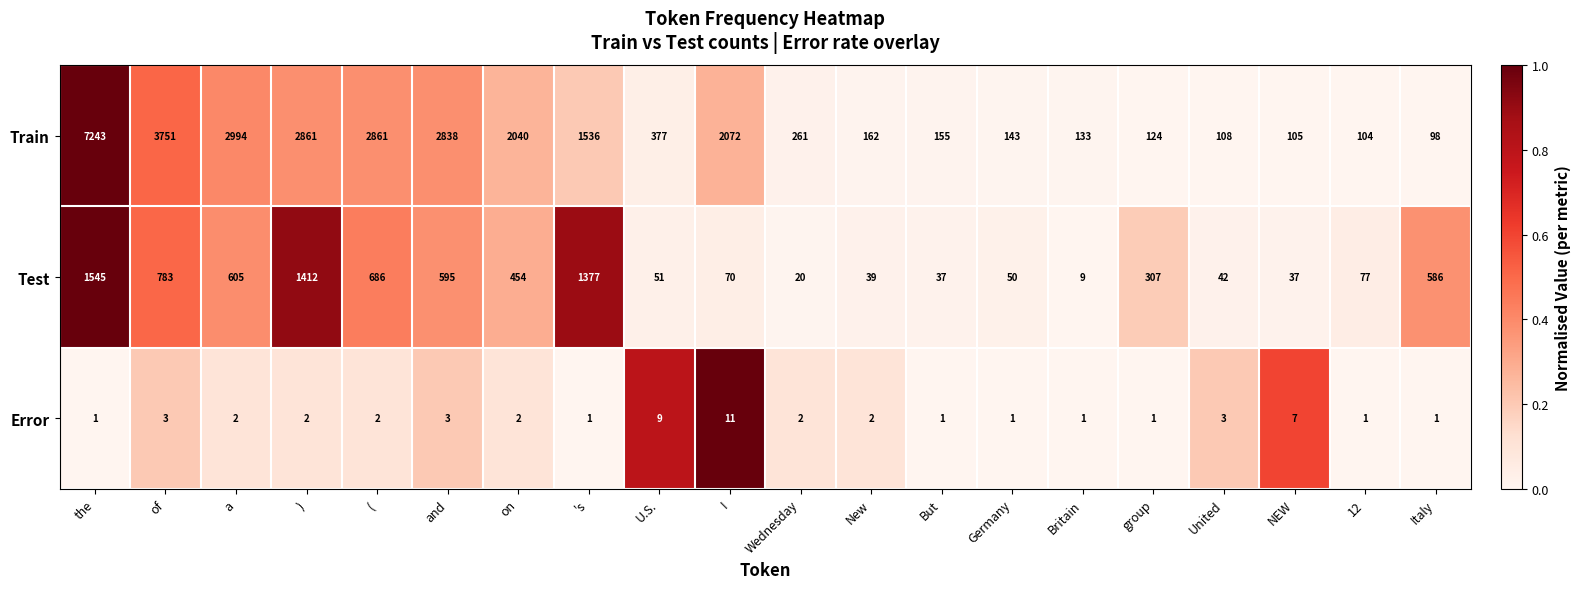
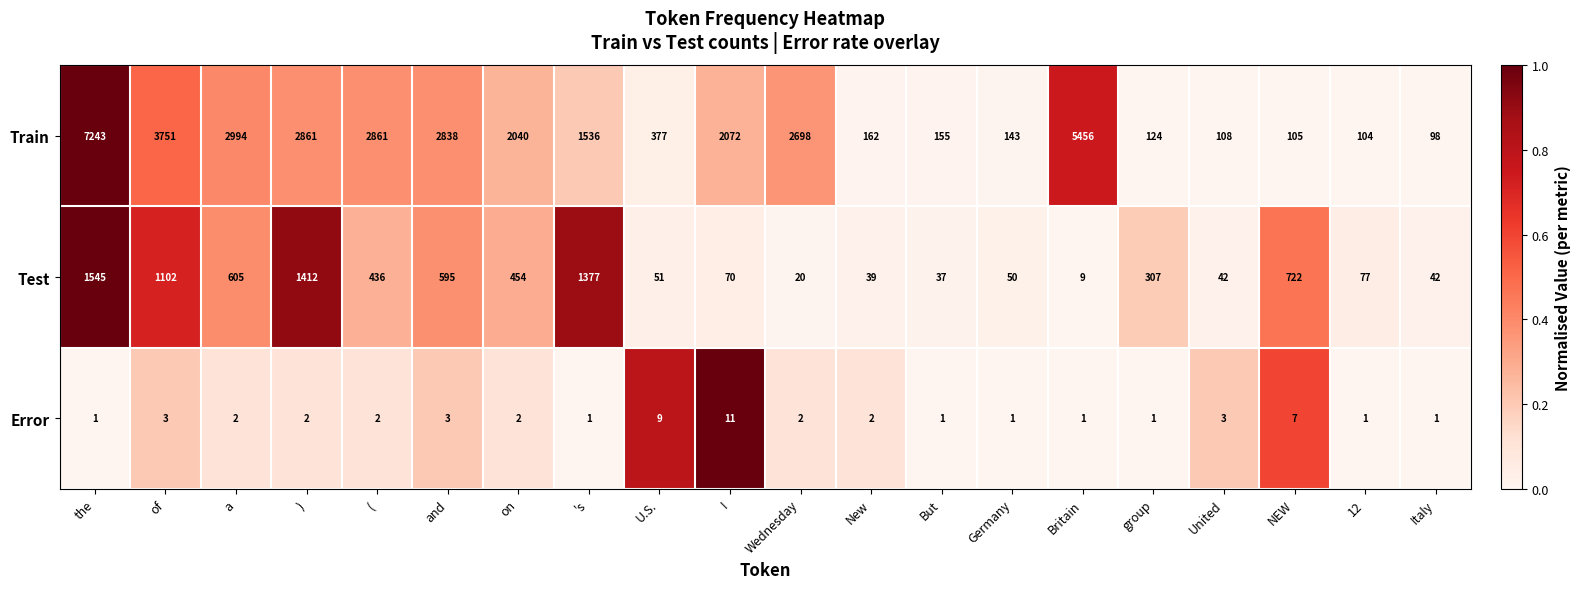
  {
    "Train": {
      "the": 7243,
      "of": 3751,
      "a": 2994,
      ")": 2861,
      "(": 2861,
      "and": 2838,
      "on": 2040,
      "'s": 1536,
      "U.S.": 377,
      "I": 2072,
-     "Wednesday": 261,
+     "Wednesday": 2698,
      "New": 162,
      "But": 155,
      "Germany": 143,
-     "Britain": 133,
+     "Britain": 5456,
      "group": 124,
      "United": 108,
      "NEW": 105,
      "12": 104,
      "Italy": 98
    },
    "Test": {
      "the": 1545,
-     "of": 783,
+     "of": 1102,
      "a": 605,
      ")": 1412,
-     "(": 686,
+     "(": 436,
      "and": 595,
      "on": 454,
      "'s": 1377,
      "U.S.": 51,
      "I": 70,
      "Wednesday": 20,
      "New": 39,
      "But": 37,
      "Germany": 50,
      "Britain": 9,
      "group": 307,
      "United": 42,
-     "NEW": 37,
+     "NEW": 722,
      "12": 77,
-     "Italy": 586
+     "Italy": 42
    },
    "Error": {
      "the": 1,
      "of": 3,
      "a": 2,
      ")": 2,
      "(": 2,
      "and": 3,
      "on": 2,
      "'s": 1,
      "U.S.": 9,
      "I": 11,
      "Wednesday": 2,
      "New": 2,
      "But": 1,
      "Germany": 1,
      "Britain": 1,
      "group": 1,
      "United": 3,
      "NEW": 7,
      "12": 1,
      "Italy": 1
    }
  }
